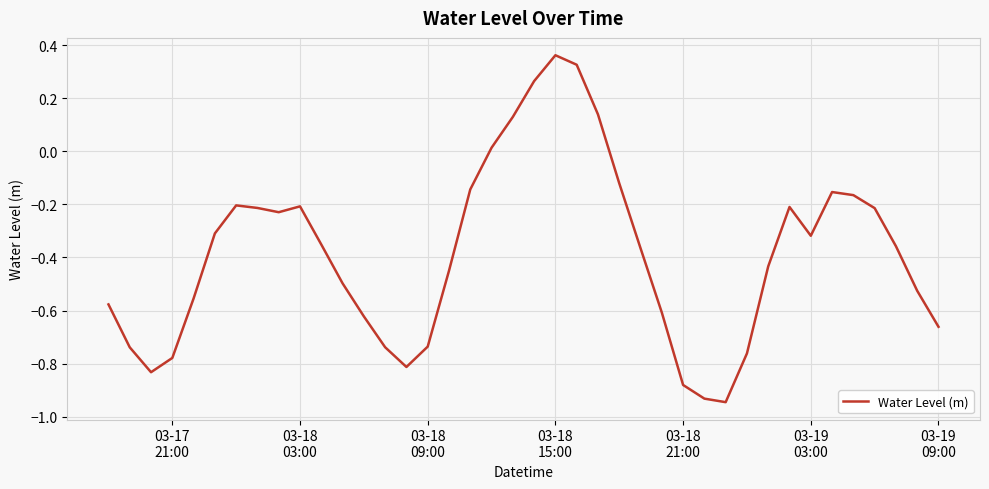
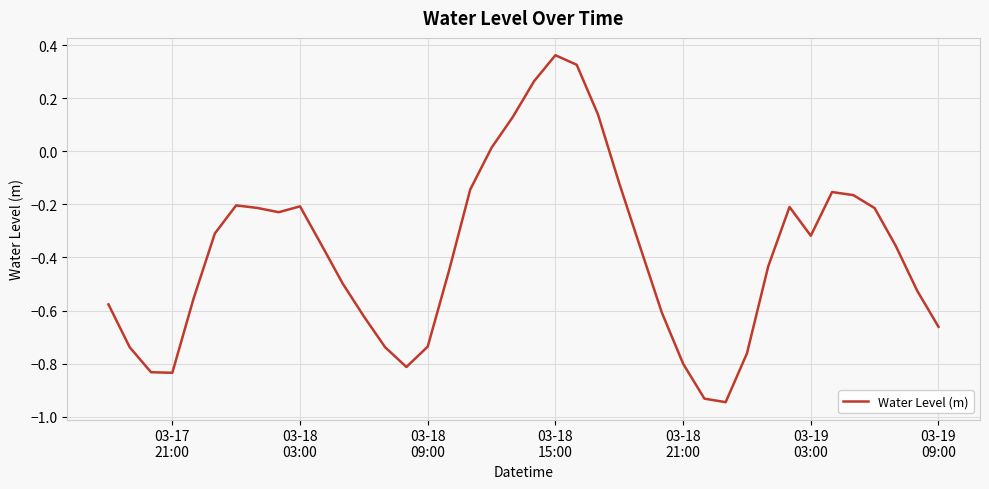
  {
-   "03-17 21:00": -0.78,
+   "03-17 21:00": -0.83,
    "03-18 03:00": -0.21,
    "03-18 09:00": -0.74,
    "03-18 15:00": 0.36,
-   "03-18 21:00": -0.88,
+   "03-18 21:00": -0.80,
    "03-19 03:00": -0.32,
    "03-19 09:00": -0.66
  }
